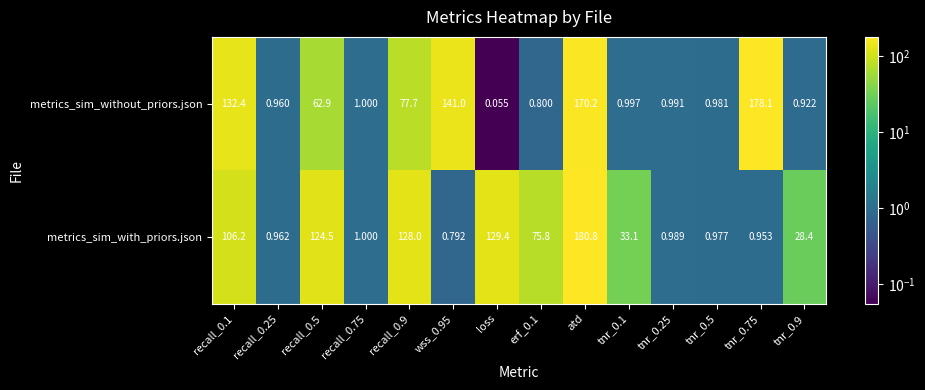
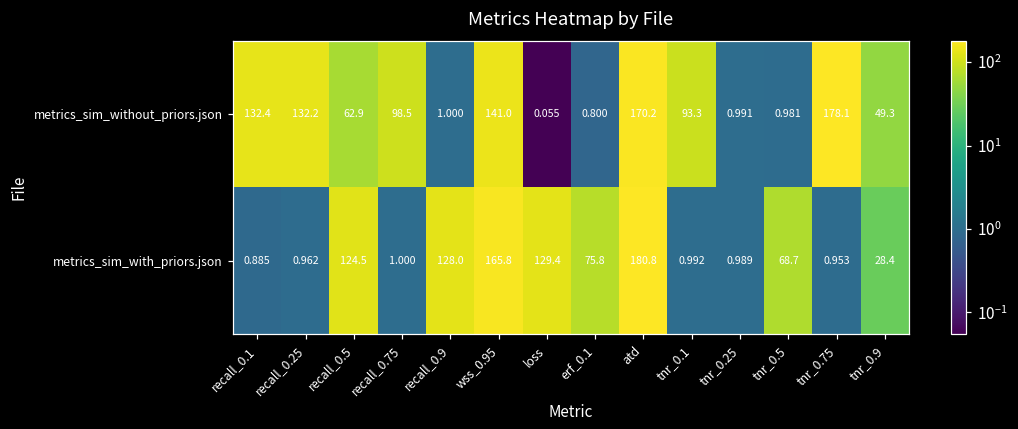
  {
    "metrics_sim_without_priors.json": {
      "recall_0.1": 132.4,
-     "recall_0.25": 0.960,
+     "recall_0.25": 132.2,
      "recall_0.5": 62.9,
-     "recall_0.75": 1.000,
-     "recall_0.9": 77.7,
+     "recall_0.75": 98.5,
+     "recall_0.9": 1.000,
      "wss_0.95": 141.0,
      "loss": 0.055,
      "erf_0.1": 0.800,
      "atd": 170.2,
-     "tnr_0.1": 0.997,
+     "tnr_0.1": 93.3,
      "tnr_0.25": 0.991,
      "tnr_0.5": 0.981,
      "tnr_0.75": 178.1,
-     "tnr_0.9": 0.922
+     "tnr_0.9": 49.3
    },
    "metrics_sim_with_priors.json": {
-     "recall_0.1": 106.2,
+     "recall_0.1": 0.885,
      "recall_0.25": 0.962,
      "recall_0.5": 124.5,
      "recall_0.75": 1.000,
      "recall_0.9": 128.0,
-     "wss_0.95": 0.792,
+     "wss_0.95": 165.8,
      "loss": 129.4,
      "erf_0.1": 75.8,
      "atd": 180.8,
-     "tnr_0.1": 33.1,
+     "tnr_0.1": 0.992,
      "tnr_0.25": 0.989,
-     "tnr_0.5": 0.977,
+     "tnr_0.5": 68.7,
      "tnr_0.75": 0.953,
      "tnr_0.9": 28.4
    }
  }
